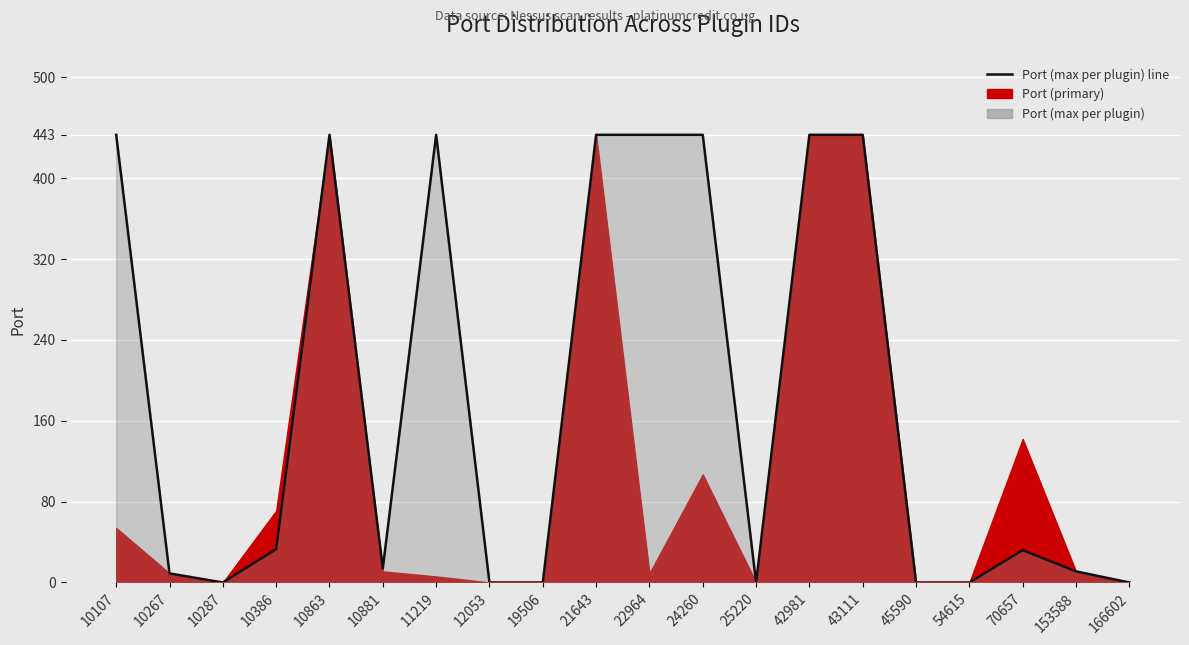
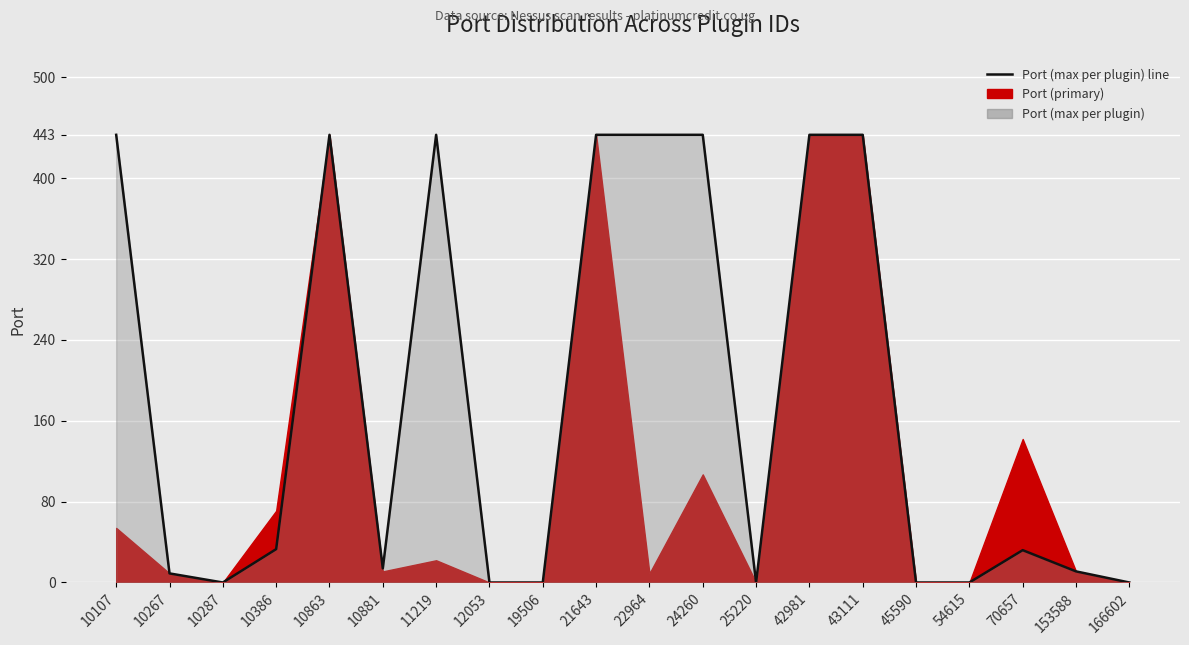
  {
    "Port (primary)": {
      "10107": 54,
      "10386": 71,
      "10881": 11,
-     "11219": 6,
+     "11219": 22,
      "22964": 9,
      "24260": 107,
      "70657": 142
    },
    "Port (max per plugin)": {
      "10107": 443,
      "10386": 33,
      "10881": 14,
      "11219": 443,
      "22964": 443,
      "24260": 443,
      "70657": 32
    }
  }
